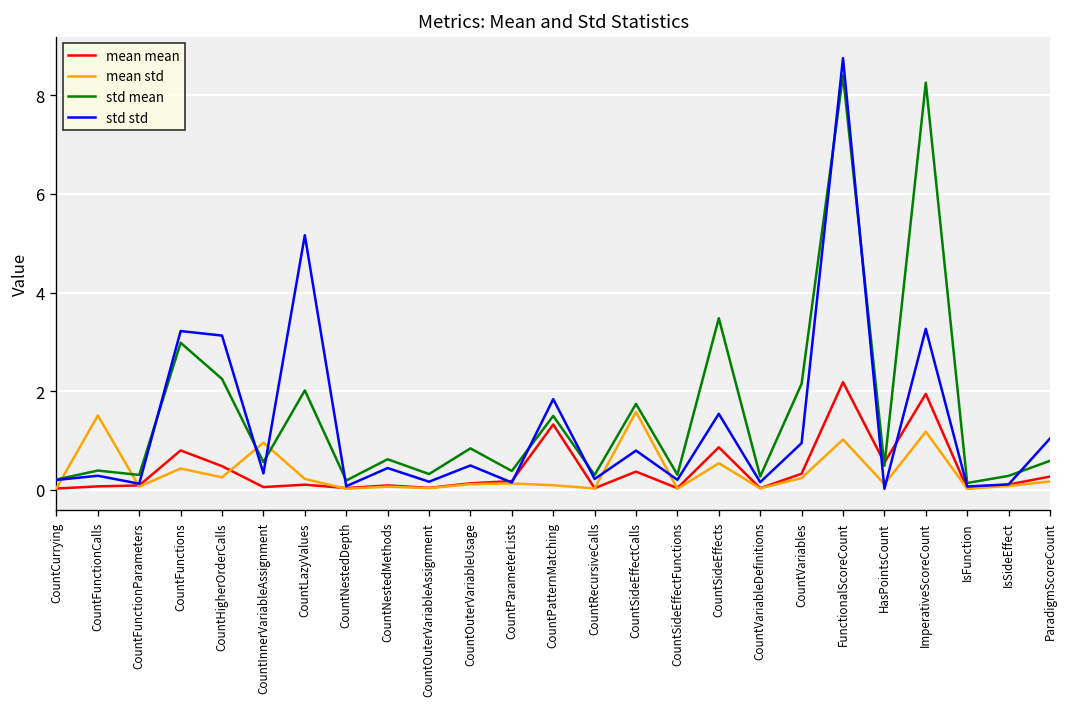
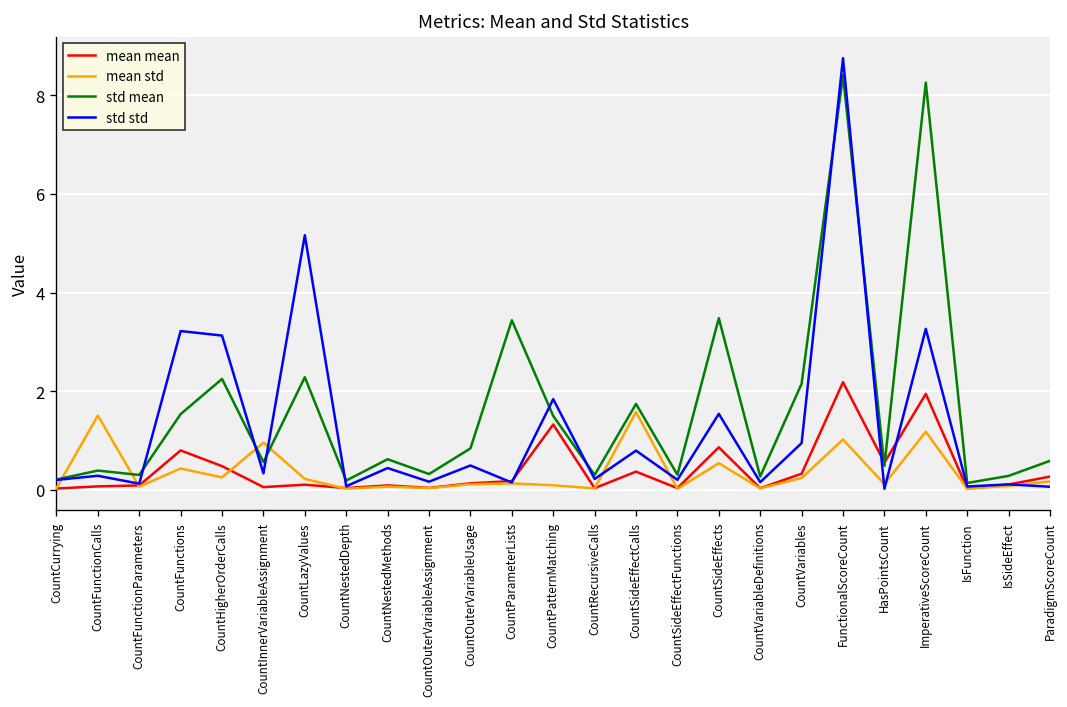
  {
    "mean mean": {
      "CountFunctionCalls": 0.1,
      "CountFunctions": 0.8,
      "CountHigherOrderCalls": 0.5,
      "CountInnerVariableAssignment": 0.1,
      "CountLazyValues": 0.1,
      "CountPatternMatching": 1.3,
      "CountSideEffectCalls": 0.4,
      "CountSideEffects": 0.9,
      "CountVariables": 0.3,
      "FunctionalScoreCount": 2.2,
      "HasPointsCount": 0.6,
      "ImperativeScoreCount": 1.9,
      "ParadigmScoreCount": 0.3
    },
    "mean std": {
      "CountFunctionCalls": 1.5,
      "CountFunctions": 0.4,
      "CountHigherOrderCalls": 0.3,
      "CountInnerVariableAssignment": 1.0,
      "CountLazyValues": 0.2,
      "CountPatternMatching": 0.1,
      "CountSideEffectCalls": 1.6,
      "CountSideEffects": 0.5,
      "CountVariables": 0.2,
      "FunctionalScoreCount": 1.0,
      "HasPointsCount": 0.1,
      "ImperativeScoreCount": 1.2,
      "ParadigmScoreCount": 0.2
    },
    "std mean": {
      "CountFunctionCalls": 0.4,
      "CountFunctionParameters": 0.3,
-     "CountFunctions": 3.0,
+     "CountFunctions": 1.5,
      "CountHigherOrderCalls": 2.2,
      "CountInnerVariableAssignment": 0.6,
-     "CountLazyValues": 2.0,
+     "CountLazyValues": 2.3,
      "CountNestedDepth": 0.2,
      "CountNestedMethods": 0.6,
      "CountOuterVariableAssignment": 0.3,
      "CountOuterVariableUsage": 0.8,
-     "CountParameterLists": 0.4,
+     "CountParameterLists": 3.4,
      "CountPatternMatching": 1.5,
      "CountRecursiveCalls": 0.3,
      "CountSideEffectCalls": 1.7,
      "CountSideEffectFunctions": 0.3,
      "CountSideEffects": 3.5,
      "CountVariableDefinitions": 0.3,
      "CountVariables": 2.2,
      "FunctionalScoreCount": 8.4,
      "HasPointsCount": 0.5,
      "ImperativeScoreCount": 8.3,
      "IsFunction": 0.1,
      "IsSideEffect": 0.3,
      "ParadigmScoreCount": 0.6
    },
    "std std": {
      "CountFunctionCalls": 0.3,
      "CountFunctions": 3.2,
      "CountHigherOrderCalls": 3.1,
      "CountInnerVariableAssignment": 0.3,
      "CountLazyValues": 5.2,
      "CountNestedMethods": 0.4,
      "CountOuterVariableAssignment": 0.2,
      "CountOuterVariableUsage": 0.5,
      "CountPatternMatching": 1.8,
      "CountRecursiveCalls": 0.2,
      "CountSideEffectCalls": 0.8,
      "CountSideEffectFunctions": 0.2,
      "CountSideEffects": 1.5,
      "CountVariableDefinitions": 0.2,
      "CountVariables": 0.9,
      "FunctionalScoreCount": 8.8,
      "HasPointsCount": 0.0,
      "ImperativeScoreCount": 3.3,
-     "ParadigmScoreCount": 1.0
+     "ParadigmScoreCount": 0.1
    }
  }
